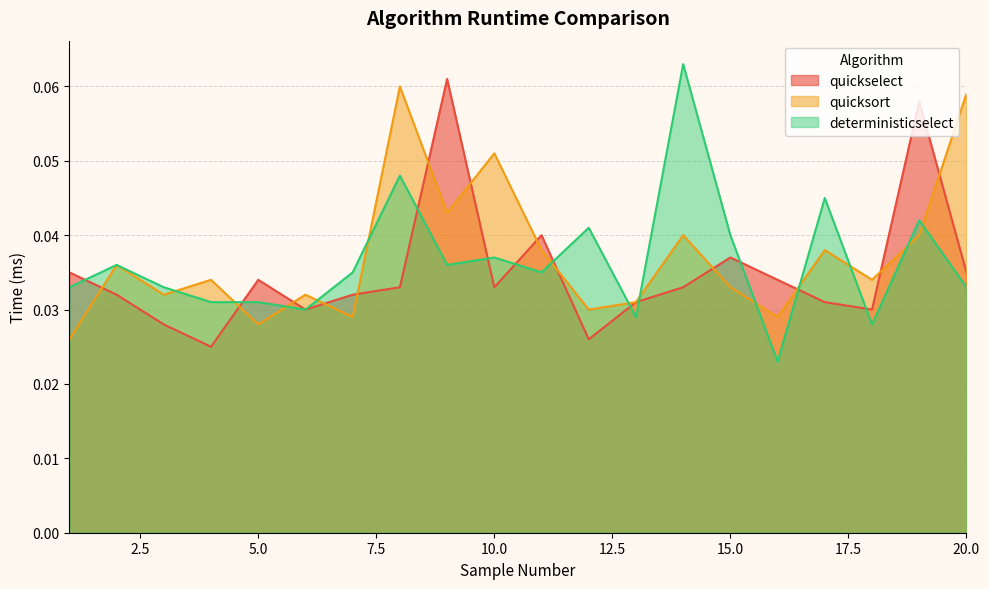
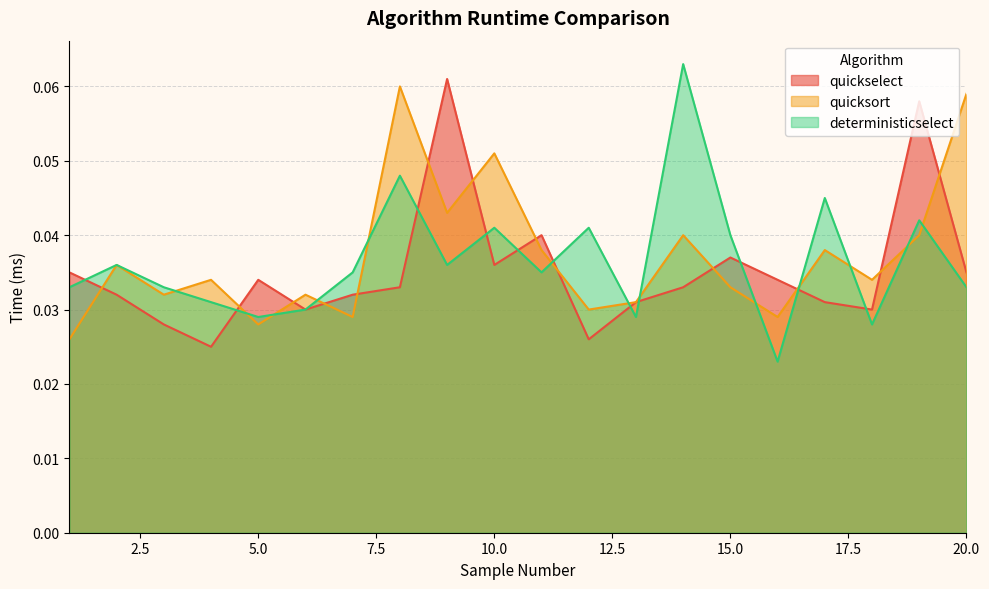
  {
    "quickselect": {
      "5.0": 0.034,
-     "10.0": 0.033,
+     "10.0": 0.036,
      "15.0": 0.037,
      "20.0": 0.035
    },
    "quicksort": {
      "5.0": 0.028,
      "10.0": 0.051,
      "15.0": 0.033,
      "20.0": 0.059
    },
    "deterministicselect": {
-     "5.0": 0.031,
-     "10.0": 0.037,
+     "5.0": 0.029,
+     "10.0": 0.041,
      "15.0": 0.040,
      "20.0": 0.033
    }
  }
